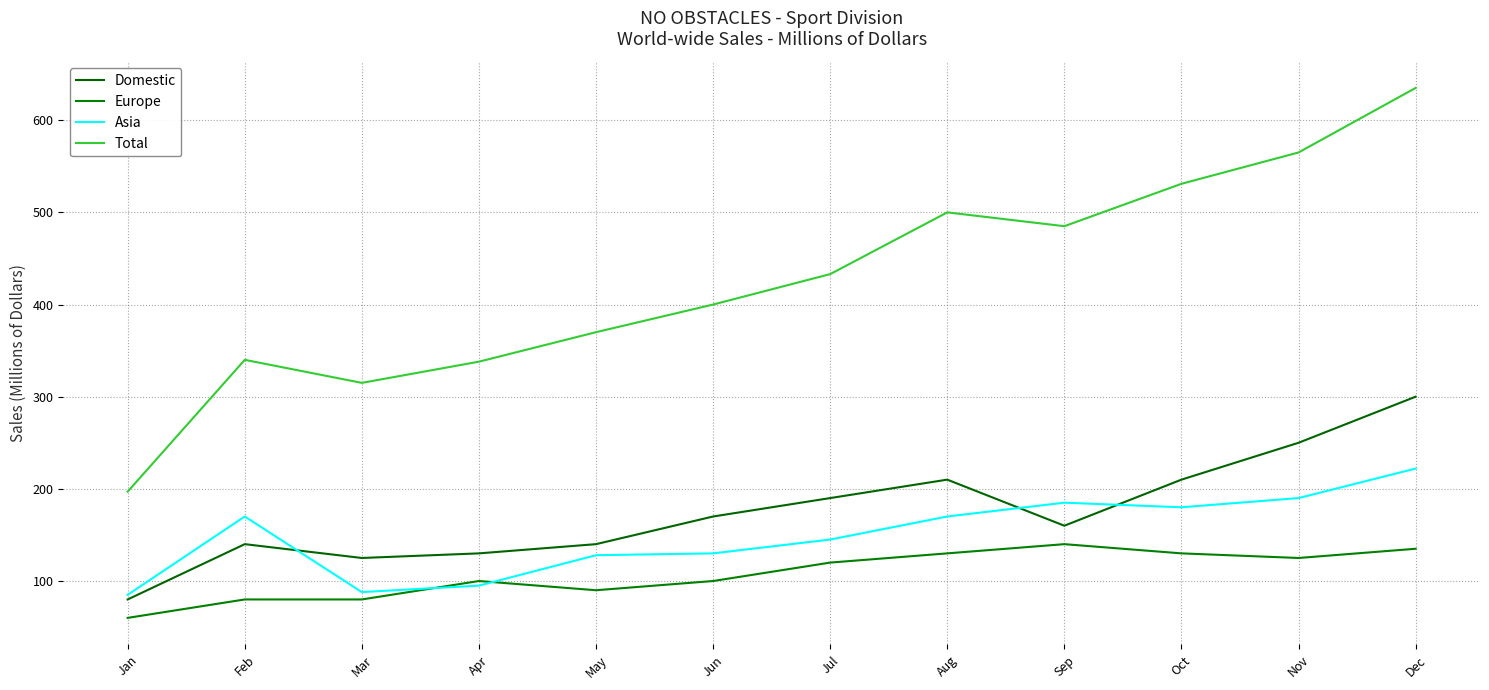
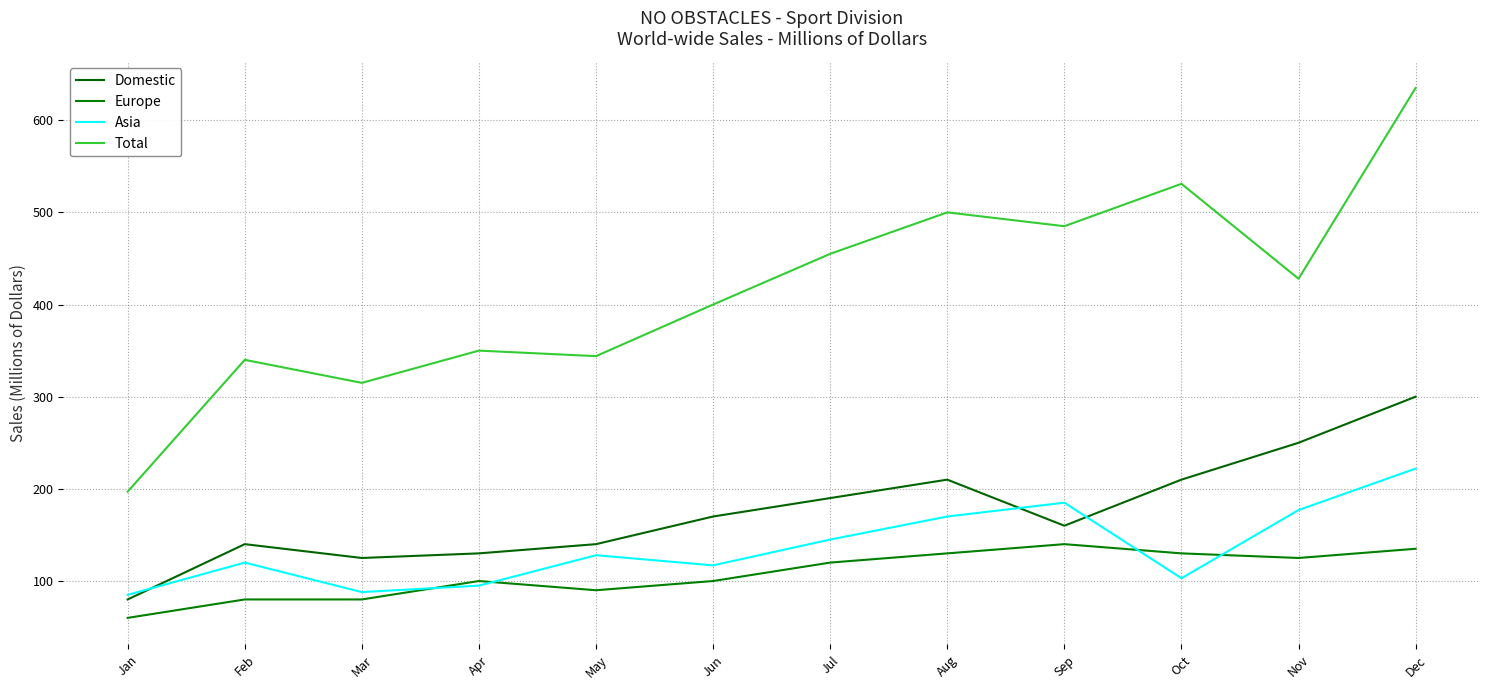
  {
    "Asia": {
      "Jan": 90,
-     "Feb": 170,
+     "Feb": 120,
      "Mar": 90,
      "Apr": 100,
      "May": 130,
-     "Jun": 130,
+     "Jun": 120,
      "Jul": 150,
      "Aug": 170,
      "Sep": 190,
-     "Oct": 180,
-     "Nov": 190,
+     "Oct": 100,
+     "Nov": 180,
      "Dec": 220
    },
    "Total": {
      "Jan": 200,
      "Feb": 340,
      "Mar": 320,
-     "Apr": 340,
-     "May": 370,
+     "Apr": 350,
+     "May": 340,
      "Jun": 400,
-     "Jul": 430,
+     "Jul": 460,
      "Aug": 500,
      "Sep": 490,
      "Oct": 530,
-     "Nov": 570,
+     "Nov": 430,
      "Dec": 640
    }
  }
